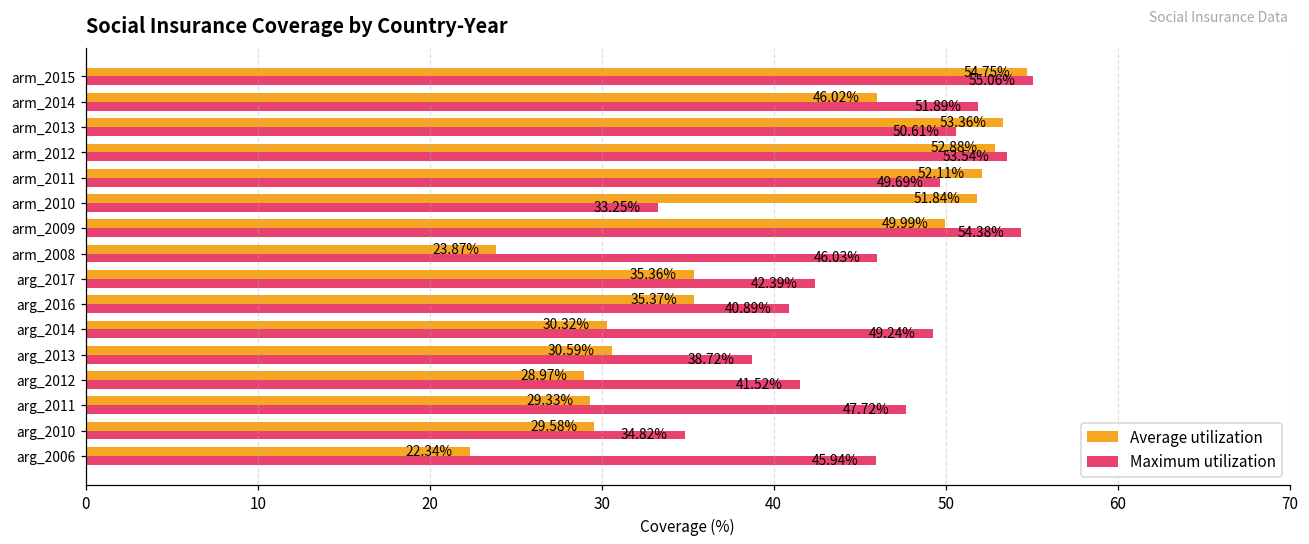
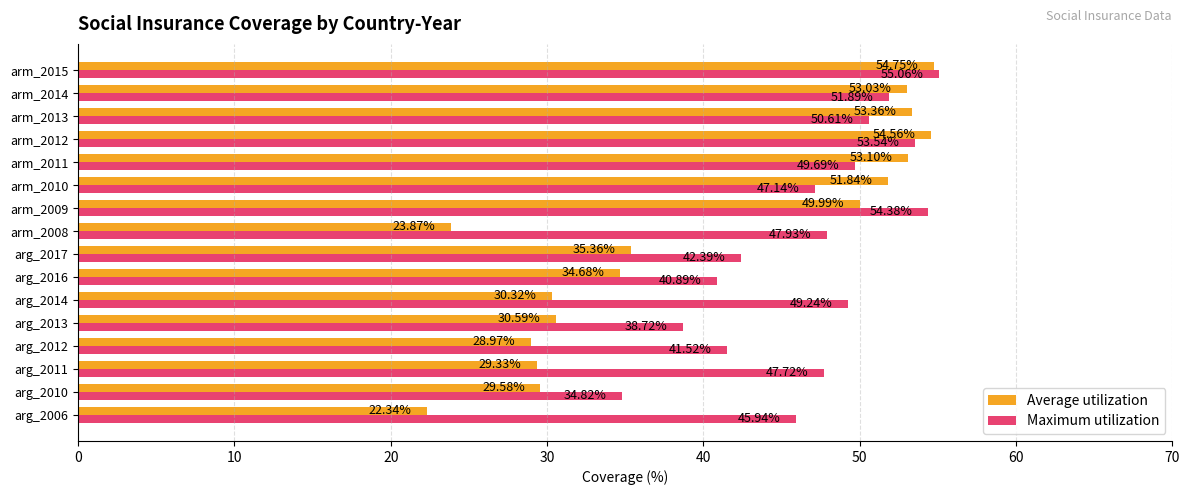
  {
    "Average utilization": {
-     "arm_2014": "46.02%",
+     "arm_2014": "53.03%",
      "arm_2013": "53.36%",
-     "arm_2012": "52.88%",
-     "arm_2011": "52.11%",
+     "arm_2012": "54.56%",
+     "arm_2011": "53.10%",
      "arm_2010": "51.84%",
      "arm_2009": "49.99%",
      "arm_2008": "23.87%",
      "arg_2017": "35.36%",
-     "arg_2016": "35.37%",
+     "arg_2016": "34.68%",
      "arg_2014": "30.32%",
      "arg_2013": "30.59%",
      "arg_2012": "28.97%",
      "arg_2011": "29.33%",
      "arg_2010": "29.58%",
      "arg_2006": "22.34%"
    },
    "Maximum utilization": {
      "arm_2013": "50.61%",
      "arm_2011": "49.69%",
-     "arm_2010": "33.25%",
+     "arm_2010": "47.14%",
      "arm_2009": "54.38%",
-     "arm_2008": "46.03%",
+     "arm_2008": "47.93%",
      "arg_2017": "42.39%",
      "arg_2016": "40.89%",
      "arg_2014": "49.24%",
      "arg_2013": "38.72%",
      "arg_2012": "41.52%",
      "arg_2011": "47.72%",
      "arg_2010": "34.82%",
      "arg_2006": "45.94%"
    }
  }
